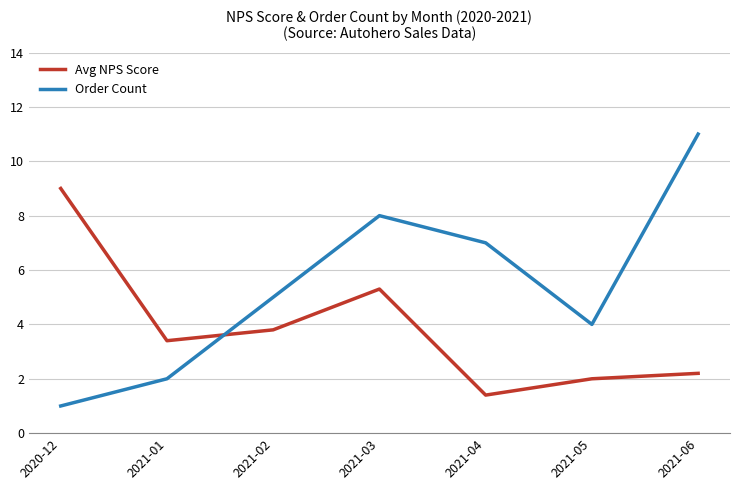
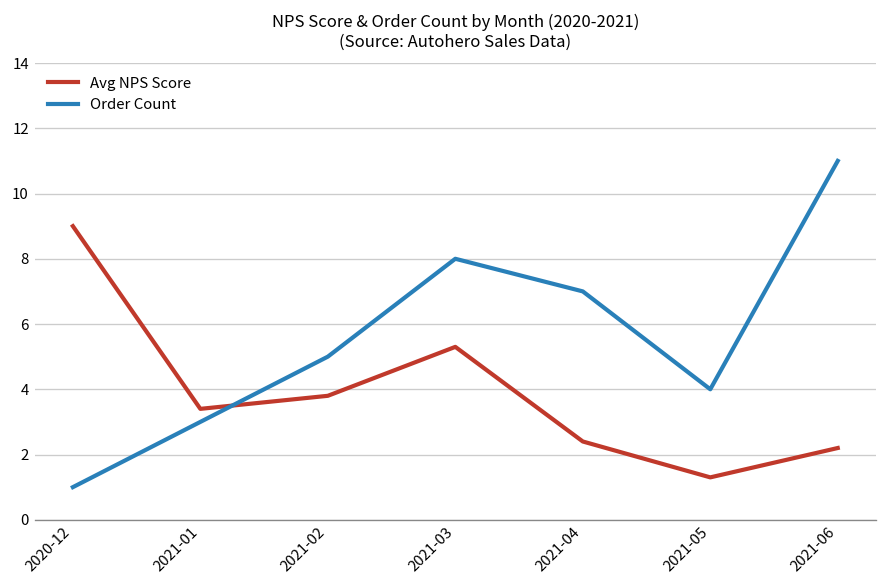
  {
    "Avg NPS Score": {
      "2020-12": 9.0,
      "2021-01": 3.4,
      "2021-02": 3.8,
      "2021-03": 5.3,
-     "2021-04": 1.4,
-     "2021-05": 2.0,
+     "2021-04": 2.4,
+     "2021-05": 1.3,
      "2021-06": 2.2
    },
    "Order Count": {
      "2020-12": 1,
-     "2021-01": 2,
+     "2021-01": 3,
      "2021-02": 5,
      "2021-03": 8,
      "2021-04": 7,
      "2021-05": 4,
      "2021-06": 11
    }
  }
